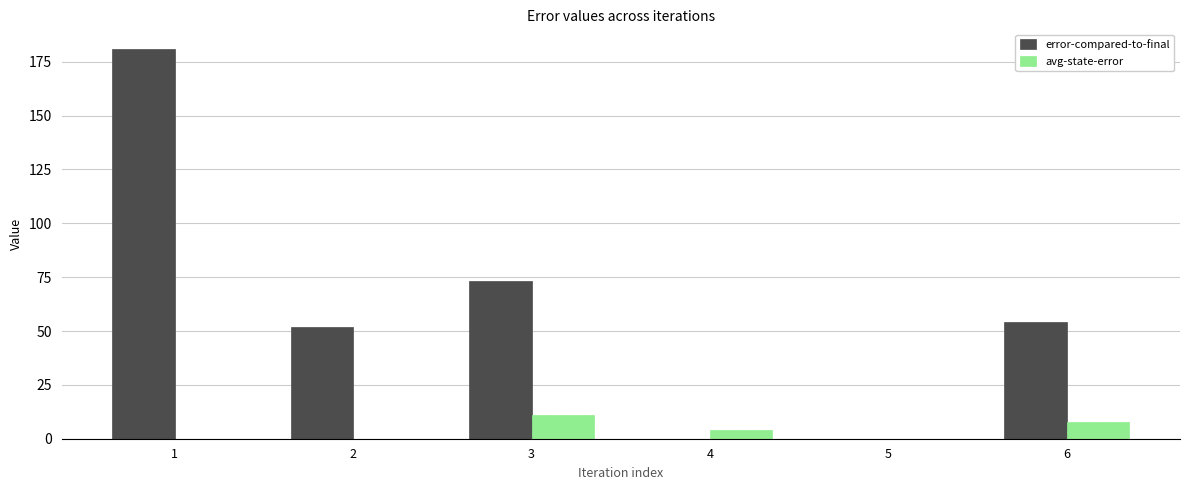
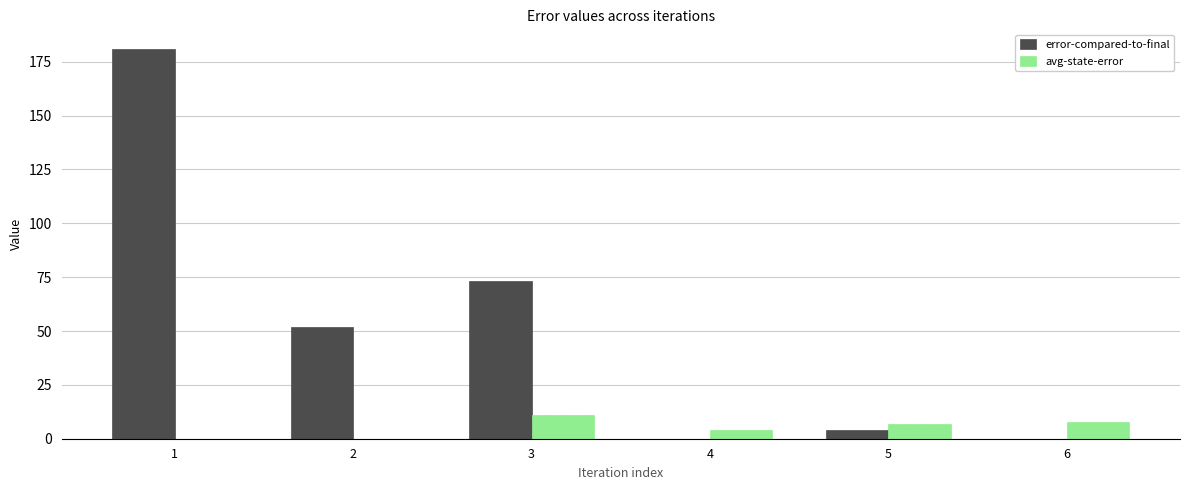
  {
    "error-compared-to-final": {
      "1": 181,
      "2": 52,
      "3": 73,
      "4": 0,
-     "5": 0,
-     "6": 54
+     "5": 4,
+     "6": 0
    },
    "avg-state-error": {
      "3": 11,
      "4": 4,
-     "5": 0,
+     "5": 7,
      "6": 8
    }
  }
